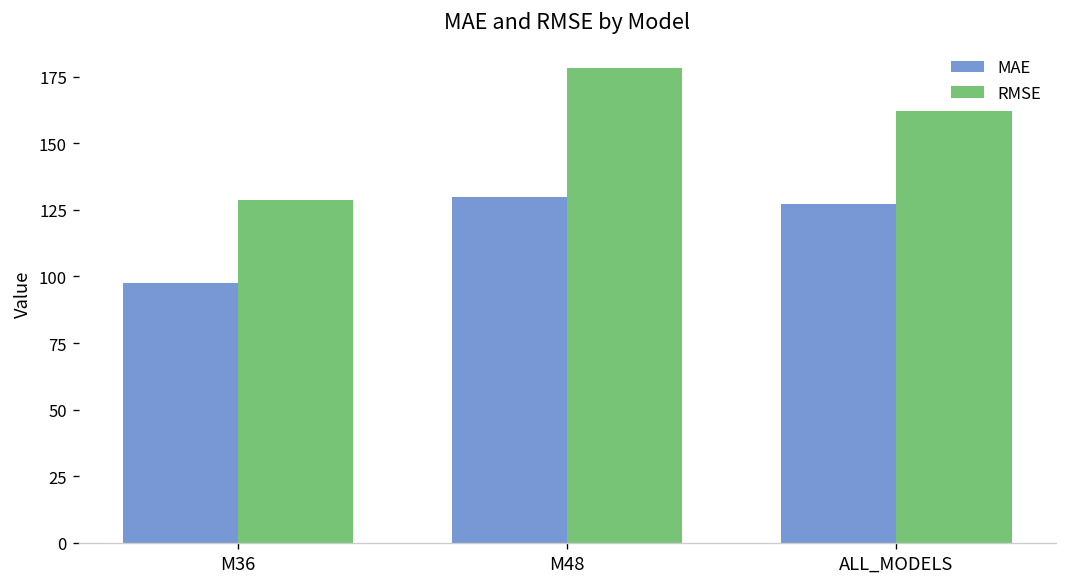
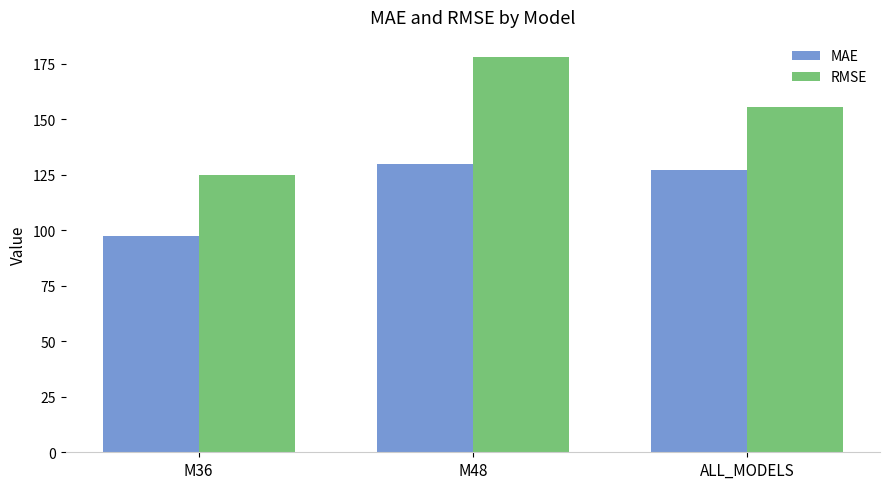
  {
    "MAE": {
      "M36": 97,
      "M48": 130,
      "ALL_MODELS": 127
    },
    "RMSE": {
-     "M36": 129,
+     "M36": 125,
      "M48": 178,
-     "ALL_MODELS": 162
+     "ALL_MODELS": 155
    }
  }
